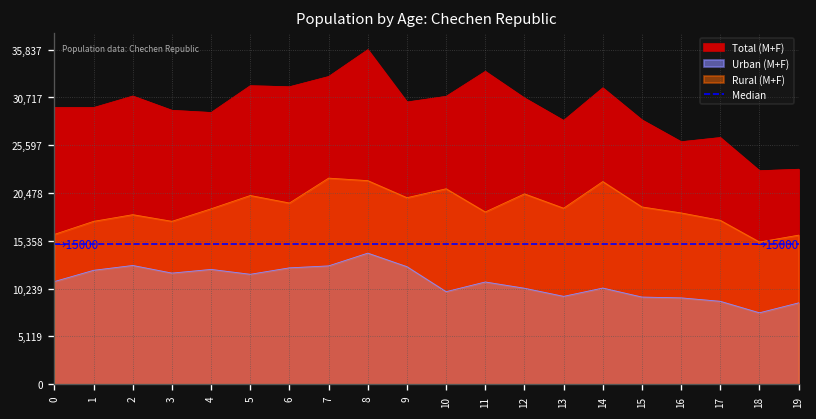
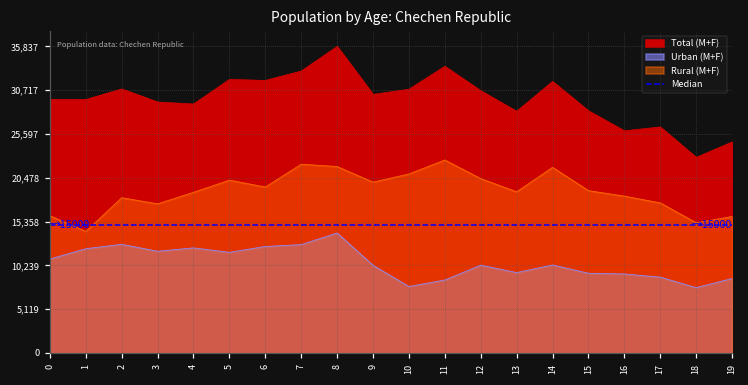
  {
    "Total (M+F)": {
      "0": "30,000",
      "1": "30,000",
      "2": "31,000",
      "3": "29,000",
      "4": "29,000",
      "5": "32,000",
      "6": "32,000",
      "7": "33,000",
      "8": "36,000",
      "9": "30,000",
      "10": "31,000",
      "11": "34,000",
      "12": "31,000",
      "13": "28,000",
      "14": "32,000",
      "15": "28,000",
      "16": "26,000",
      "17": "26,000",
      "18": "23,000",
-     "19": "23,000"
+     "19": "25,000"
    },
    "Urban (M+F)": {
      "0": "11,000",
      "1": "12,000",
      "2": "13,000",
      "3": "12,000",
      "4": "12,000",
      "5": "12,000",
      "6": "12,000",
      "7": "13,000",
      "8": "14,000",
-     "9": "13,000",
-     "10": "10,000",
-     "11": "11,000",
+     "9": "10,000",
+     "10": "8,000",
+     "11": "9,000",
      "12": "10,000",
      "13": "9,000",
      "14": "10,000",
      "15": "9,000",
      "16": "9,000",
      "17": "9,000",
      "18": "8,000",
      "19": "9,000"
    },
    "Rural (M+F)": {
-     "1": "17,000",
+     "1": "14,000",
      "2": "18,000",
      "3": "17,000",
      "4": "19,000",
      "5": "20,000",
      "6": "19,000",
      "7": "22,000",
      "8": "22,000",
      "9": "20,000",
      "10": "21,000",
-     "11": "18,000",
+     "11": "23,000",
      "12": "20,000",
      "13": "19,000",
      "14": "22,000",
      "15": "19,000",
      "16": "18,000",
      "17": "18,000",
      "19": "16,000"
    }
  }
